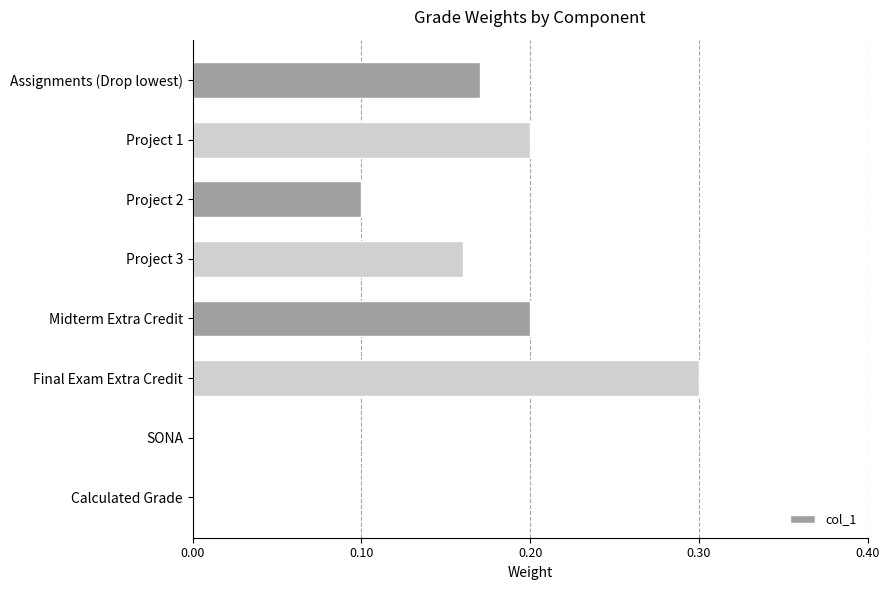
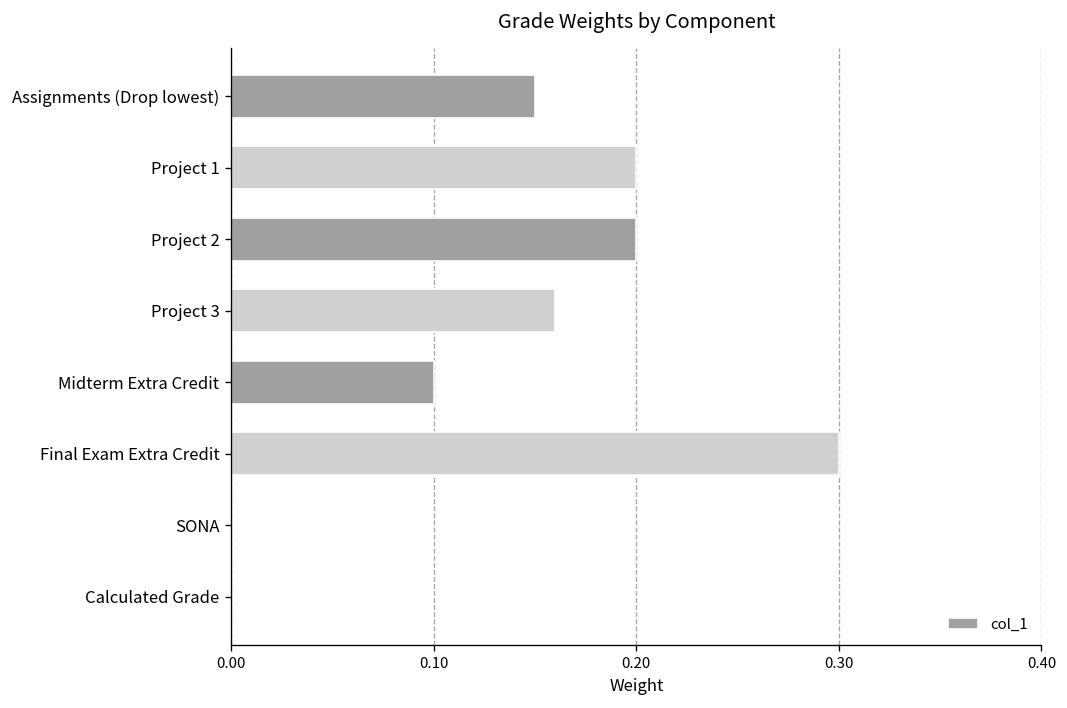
  {
-   "Assignments (Drop lowest)": 0.17,
+   "Assignments (Drop lowest)": 0.15,
    "Project 1": 0.20,
-   "Project 2": 0.1,
+   "Project 2": 0.2,
    "Project 3": 0.16,
-   "Midterm Extra Credit": 0.2,
+   "Midterm Extra Credit": 0.1,
    "Final Exam Extra Credit": 0.30,
    "SONA": 0.00,
    "Calculated Grade": 0.00
  }
